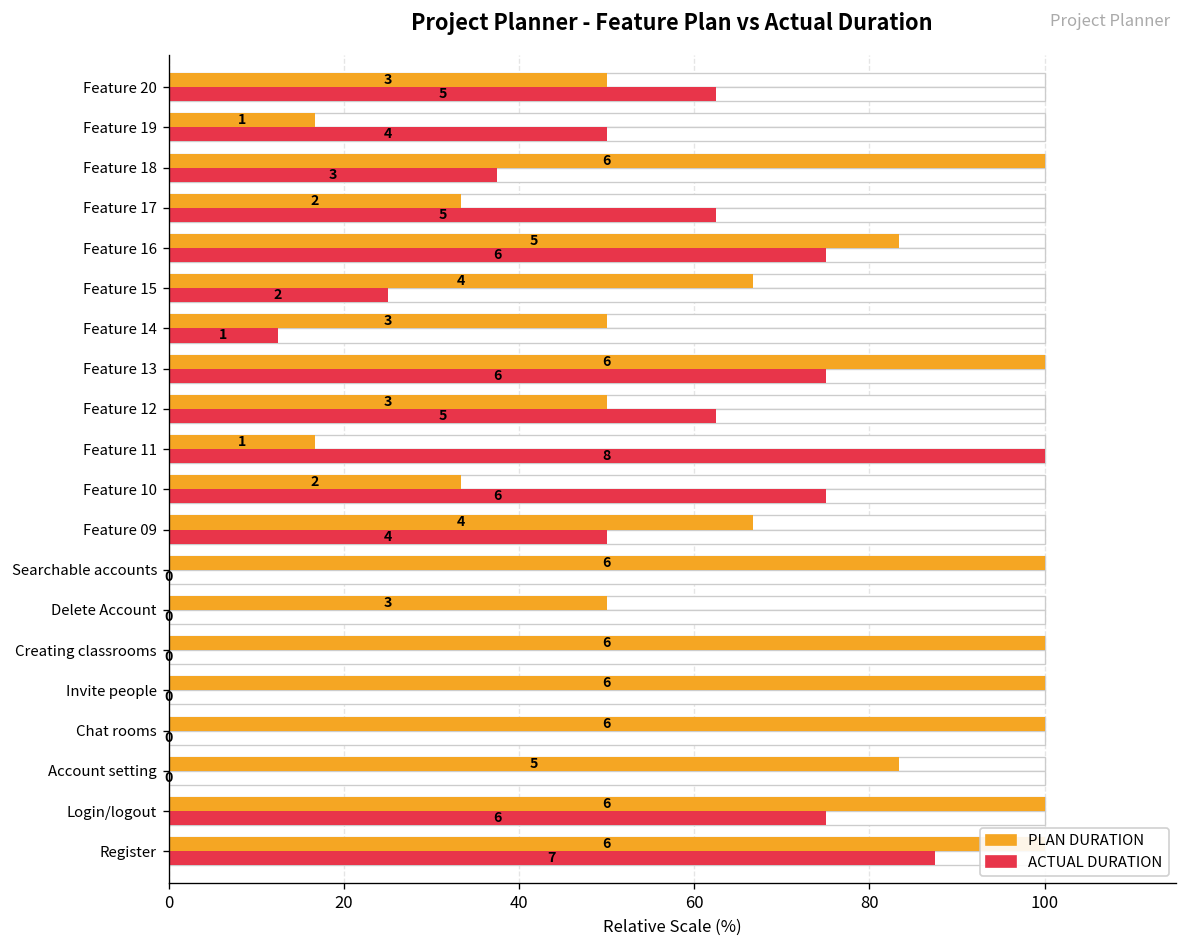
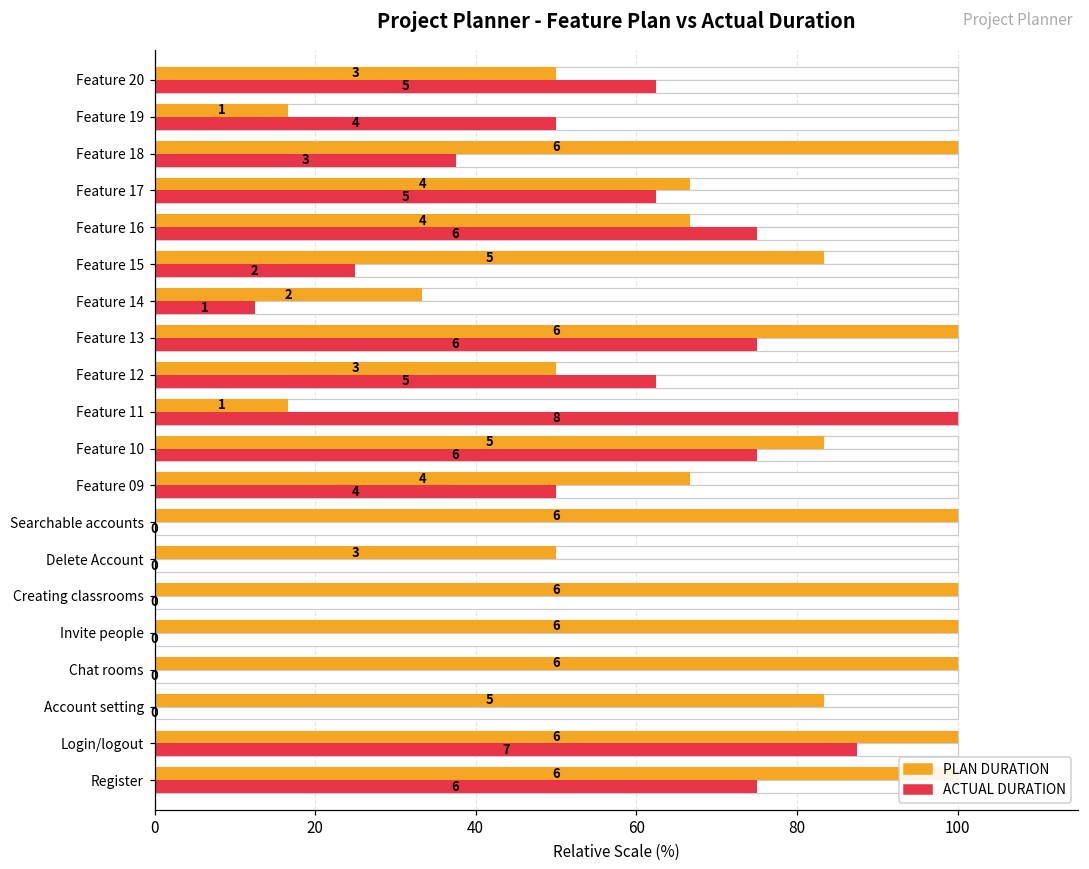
  {
    "PLAN DURATION": {
-     "Feature 17": 2,
-     "Feature 16": 5,
-     "Feature 15": 4,
-     "Feature 14": 3,
-     "Feature 10": 2
+     "Feature 17": 4,
+     "Feature 16": 4,
+     "Feature 15": 5,
+     "Feature 14": 2,
+     "Feature 10": 5
    },
    "ACTUAL DURATION": {
      "Searchable accounts": 0,
      "Delete Account": 0,
      "Creating classrooms": 0,
      "Invite people": 0,
      "Chat rooms": 0,
      "Account setting": 0,
-     "Login/logout": 6,
-     "Register": 7
+     "Login/logout": 7,
+     "Register": 6
    }
  }
